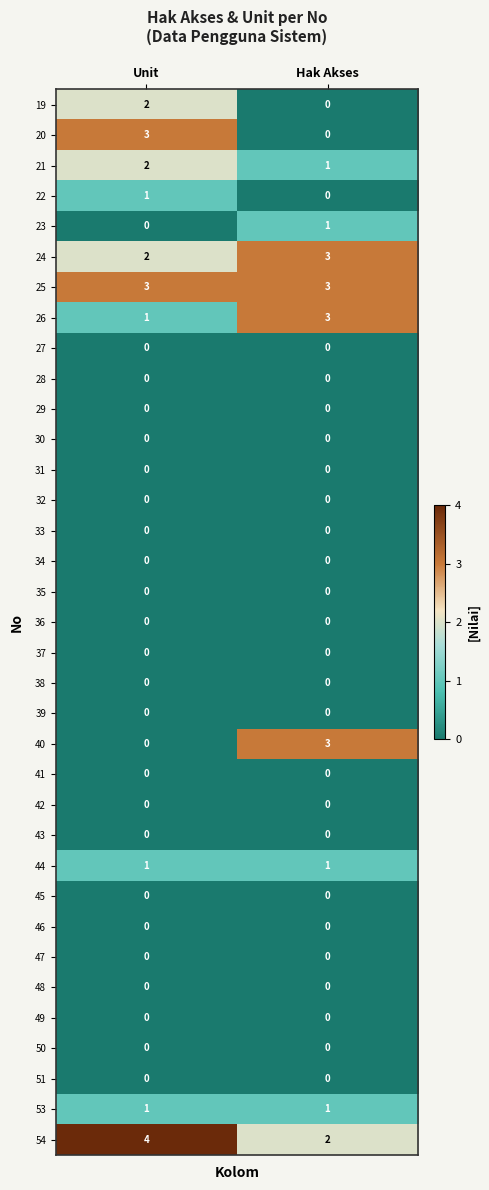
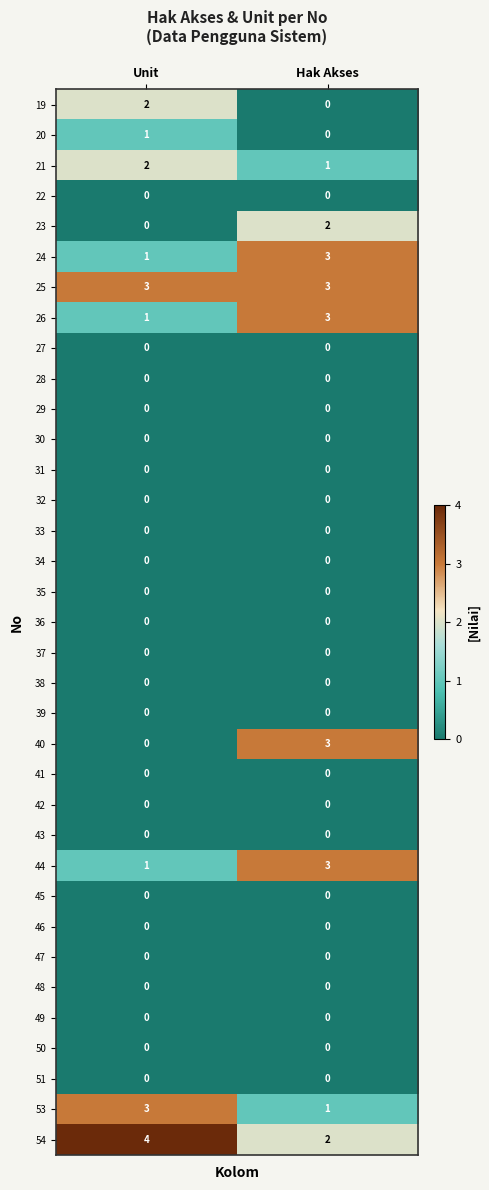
  {
    "19": {
      "Unit": 2,
      "Hak Akses": 0
    },
    "20": {
-     "Unit": 3,
+     "Unit": 1,
      "Hak Akses": 0
    },
    "21": {
      "Unit": 2,
      "Hak Akses": 1
    },
    "22": {
-     "Unit": 1,
+     "Unit": 0,
      "Hak Akses": 0
    },
    "23": {
      "Unit": 0,
-     "Hak Akses": 1
+     "Hak Akses": 2
    },
    "24": {
-     "Unit": 2,
+     "Unit": 1,
      "Hak Akses": 3
    },
    "25": {
      "Unit": 3,
      "Hak Akses": 3
    },
    "26": {
      "Unit": 1,
      "Hak Akses": 3
    },
    "27": {
      "Unit": 0,
      "Hak Akses": 0
    },
    "28": {
      "Unit": 0,
      "Hak Akses": 0
    },
    "29": {
      "Unit": 0,
      "Hak Akses": 0
    },
    "30": {
      "Unit": 0,
      "Hak Akses": 0
    },
    "31": {
      "Unit": 0,
      "Hak Akses": 0
    },
    "32": {
      "Unit": 0,
      "Hak Akses": 0
    },
    "33": {
      "Unit": 0,
      "Hak Akses": 0
    },
    "34": {
      "Unit": 0,
      "Hak Akses": 0
    },
    "35": {
      "Unit": 0,
      "Hak Akses": 0
    },
    "36": {
      "Unit": 0,
      "Hak Akses": 0
    },
    "37": {
      "Unit": 0,
      "Hak Akses": 0
    },
    "38": {
      "Unit": 0,
      "Hak Akses": 0
    },
    "39": {
      "Unit": 0,
      "Hak Akses": 0
    },
    "40": {
      "Unit": 0,
      "Hak Akses": 3
    },
    "41": {
      "Unit": 0,
      "Hak Akses": 0
    },
    "42": {
      "Unit": 0,
      "Hak Akses": 0
    },
    "43": {
      "Unit": 0,
      "Hak Akses": 0
    },
    "44": {
      "Unit": 1,
-     "Hak Akses": 1
+     "Hak Akses": 3
    },
    "45": {
      "Unit": 0,
      "Hak Akses": 0
    },
    "46": {
      "Unit": 0,
      "Hak Akses": 0
    },
    "47": {
      "Unit": 0,
      "Hak Akses": 0
    },
    "48": {
      "Unit": 0,
      "Hak Akses": 0
    },
    "49": {
      "Unit": 0,
      "Hak Akses": 0
    },
    "50": {
      "Unit": 0,
      "Hak Akses": 0
    },
    "51": {
      "Unit": 0,
      "Hak Akses": 0
    },
    "53": {
-     "Unit": 1,
+     "Unit": 3,
      "Hak Akses": 1
    },
    "54": {
      "Unit": 4,
      "Hak Akses": 2
    }
  }
